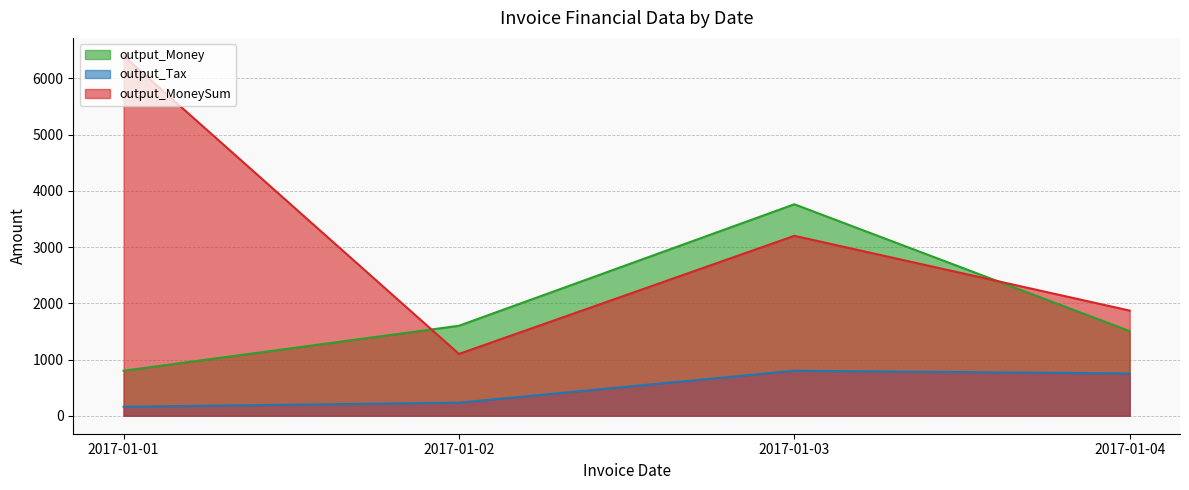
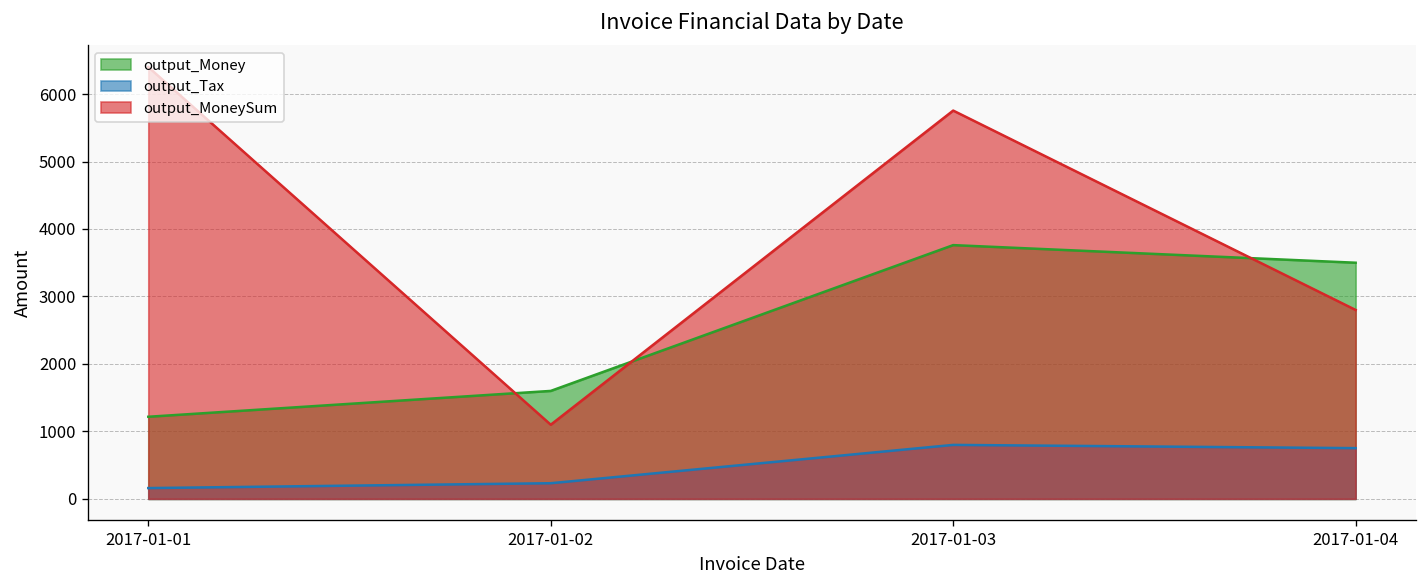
  {
    "output_Money": {
-     "2017-01-01": 800,
+     "2017-01-01": 1200,
      "2017-01-02": 1600,
      "2017-01-03": 3800,
-     "2017-01-04": 1500
+     "2017-01-04": 3500
    },
    "output_Tax": {
      "2017-01-01": 200,
      "2017-01-02": 200,
      "2017-01-03": 800,
      "2017-01-04": 800
    },
    "output_MoneySum": {
      "2017-01-02": 1100,
-     "2017-01-03": 3200,
-     "2017-01-04": 1900
+     "2017-01-03": 5800,
+     "2017-01-04": 2800
    }
  }
